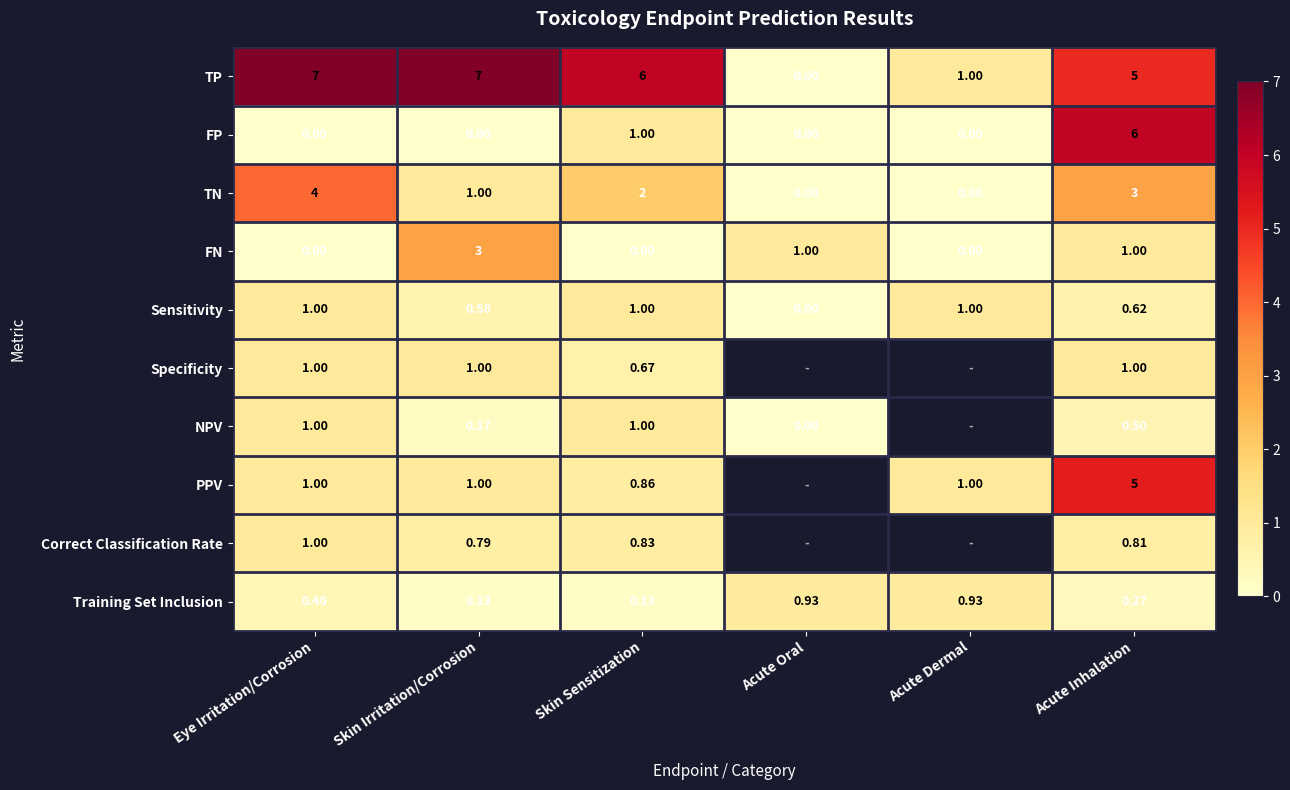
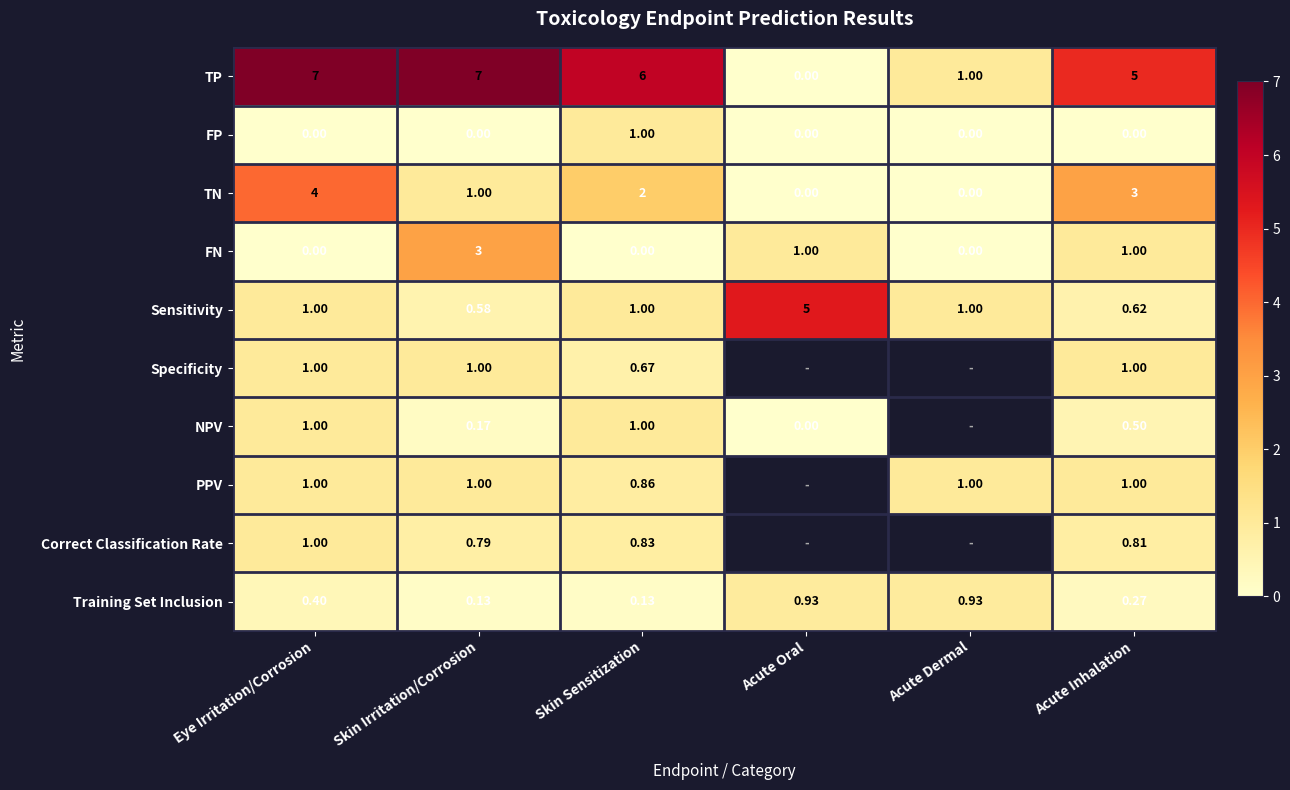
  {
    "TP": {
      "Eye Irritation/Corrosion": 7,
      "Skin Irritation/Corrosion": 7,
      "Skin Sensitization": 6,
      "Acute Oral": 0.00,
      "Acute Dermal": 1.00,
      "Acute Inhalation": 5
    },
    "FP": {
      "Eye Irritation/Corrosion": 0.00,
      "Skin Irritation/Corrosion": 0.00,
      "Skin Sensitization": 1.00,
      "Acute Oral": 0.00,
      "Acute Dermal": 0.00,
-     "Acute Inhalation": 6
+     "Acute Inhalation": 0.00
    },
    "TN": {
      "Eye Irritation/Corrosion": 4,
      "Skin Irritation/Corrosion": 1.00,
      "Skin Sensitization": 2,
      "Acute Oral": 0.00,
      "Acute Dermal": 0.00,
      "Acute Inhalation": 3
    },
    "FN": {
      "Eye Irritation/Corrosion": 0.00,
      "Skin Irritation/Corrosion": 3,
      "Skin Sensitization": 0.00,
      "Acute Oral": 1.00,
      "Acute Dermal": 0.00,
      "Acute Inhalation": 1.00
    },
    "Sensitivity": {
      "Eye Irritation/Corrosion": 1.00,
      "Skin Irritation/Corrosion": 0.58,
      "Skin Sensitization": 1.00,
-     "Acute Oral": 0.00,
+     "Acute Oral": 5,
      "Acute Dermal": 1.00,
      "Acute Inhalation": 0.62
    },
    "Specificity": {
      "Eye Irritation/Corrosion": 1.00,
      "Skin Irritation/Corrosion": 1.00,
      "Skin Sensitization": 0.67,
      "Acute Inhalation": 1.00
    },
    "NPV": {
      "Eye Irritation/Corrosion": 1.00,
      "Skin Irritation/Corrosion": 0.17,
      "Skin Sensitization": 1.00,
      "Acute Oral": 0.00,
      "Acute Inhalation": 0.50
    },
    "PPV": {
      "Eye Irritation/Corrosion": 1.00,
      "Skin Irritation/Corrosion": 1.00,
      "Skin Sensitization": 0.86,
      "Acute Dermal": 1.00,
-     "Acute Inhalation": 5
+     "Acute Inhalation": 1.00
    },
    "Correct Classification Rate": {
      "Eye Irritation/Corrosion": 1.00,
      "Skin Irritation/Corrosion": 0.79,
      "Skin Sensitization": 0.83,
      "Acute Inhalation": 0.81
    },
    "Training Set Inclusion": {
      "Eye Irritation/Corrosion": 0.40,
      "Skin Irritation/Corrosion": 0.13,
      "Skin Sensitization": 0.13,
      "Acute Oral": 0.93,
      "Acute Dermal": 0.93,
      "Acute Inhalation": 0.27
    }
  }
